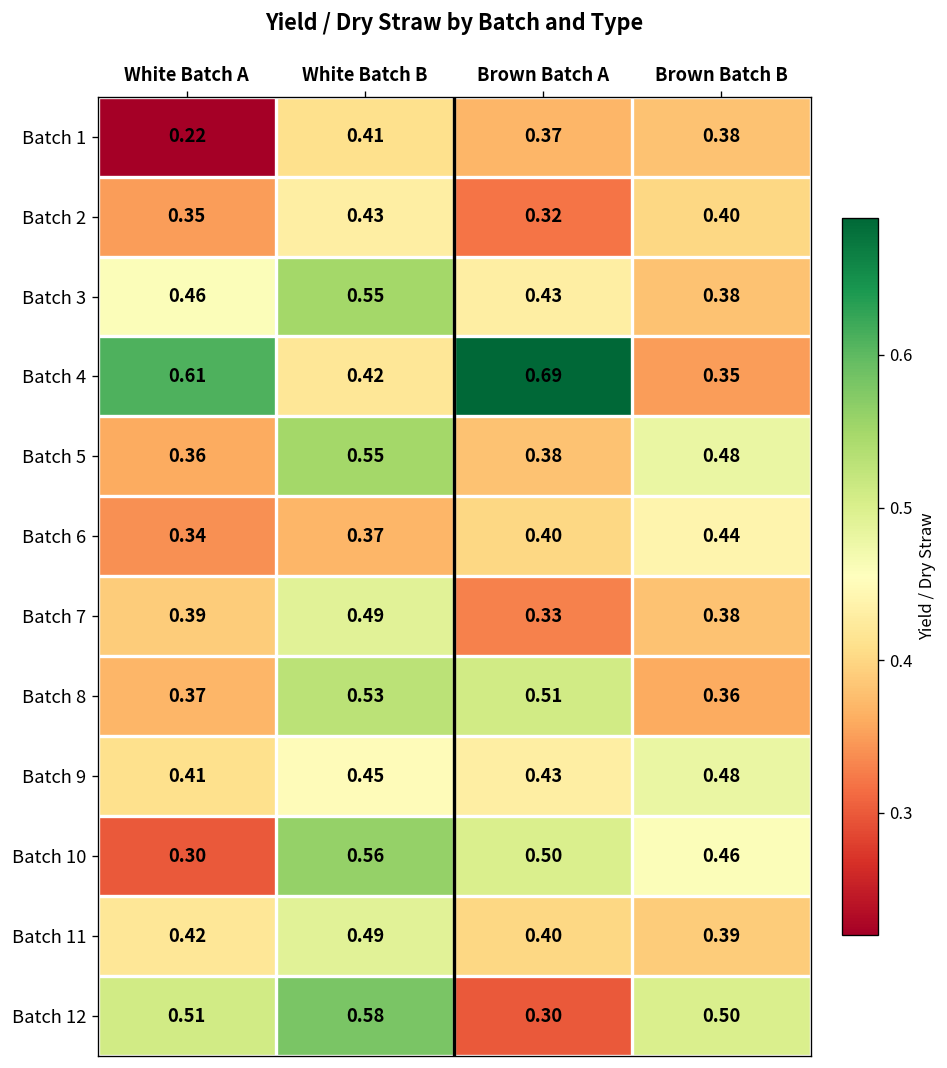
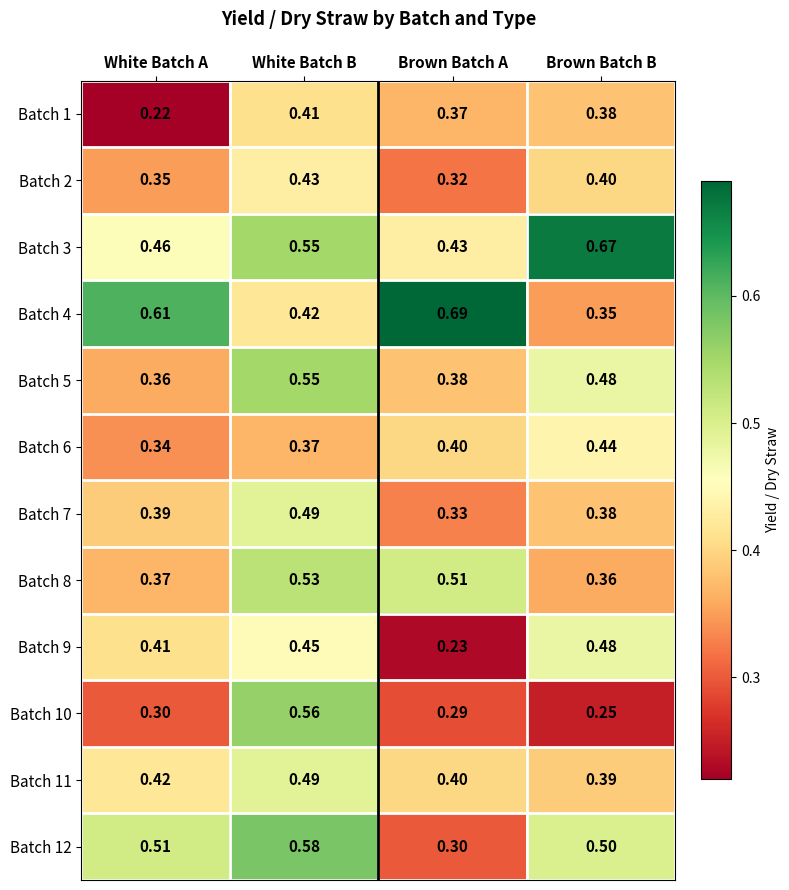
  {
    "Batch 1": {
      "White Batch A": 0.22,
      "White Batch B": 0.41,
      "Brown Batch A": 0.37,
      "Brown Batch B": 0.38
    },
    "Batch 2": {
      "White Batch A": 0.35,
      "White Batch B": 0.43,
      "Brown Batch A": 0.32,
      "Brown Batch B": 0.40
    },
    "Batch 3": {
      "White Batch A": 0.46,
      "White Batch B": 0.55,
      "Brown Batch A": 0.43,
-     "Brown Batch B": 0.38
+     "Brown Batch B": 0.67
    },
    "Batch 4": {
      "White Batch A": 0.61,
      "White Batch B": 0.42,
      "Brown Batch A": 0.69,
      "Brown Batch B": 0.35
    },
    "Batch 5": {
      "White Batch A": 0.36,
      "White Batch B": 0.55,
      "Brown Batch A": 0.38,
      "Brown Batch B": 0.48
    },
    "Batch 6": {
      "White Batch A": 0.34,
      "White Batch B": 0.37,
      "Brown Batch A": 0.40,
      "Brown Batch B": 0.44
    },
    "Batch 7": {
      "White Batch A": 0.39,
      "White Batch B": 0.49,
      "Brown Batch A": 0.33,
      "Brown Batch B": 0.38
    },
    "Batch 8": {
      "White Batch A": 0.37,
      "White Batch B": 0.53,
      "Brown Batch A": 0.51,
      "Brown Batch B": 0.36
    },
    "Batch 9": {
      "White Batch A": 0.41,
      "White Batch B": 0.45,
-     "Brown Batch A": 0.43,
+     "Brown Batch A": 0.23,
      "Brown Batch B": 0.48
    },
    "Batch 10": {
      "White Batch A": 0.30,
      "White Batch B": 0.56,
-     "Brown Batch A": 0.50,
-     "Brown Batch B": 0.46
+     "Brown Batch A": 0.29,
+     "Brown Batch B": 0.25
    },
    "Batch 11": {
      "White Batch A": 0.42,
      "White Batch B": 0.49,
      "Brown Batch A": 0.40,
      "Brown Batch B": 0.39
    },
    "Batch 12": {
      "White Batch A": 0.51,
      "White Batch B": 0.58,
      "Brown Batch A": 0.30,
      "Brown Batch B": 0.50
    }
  }
